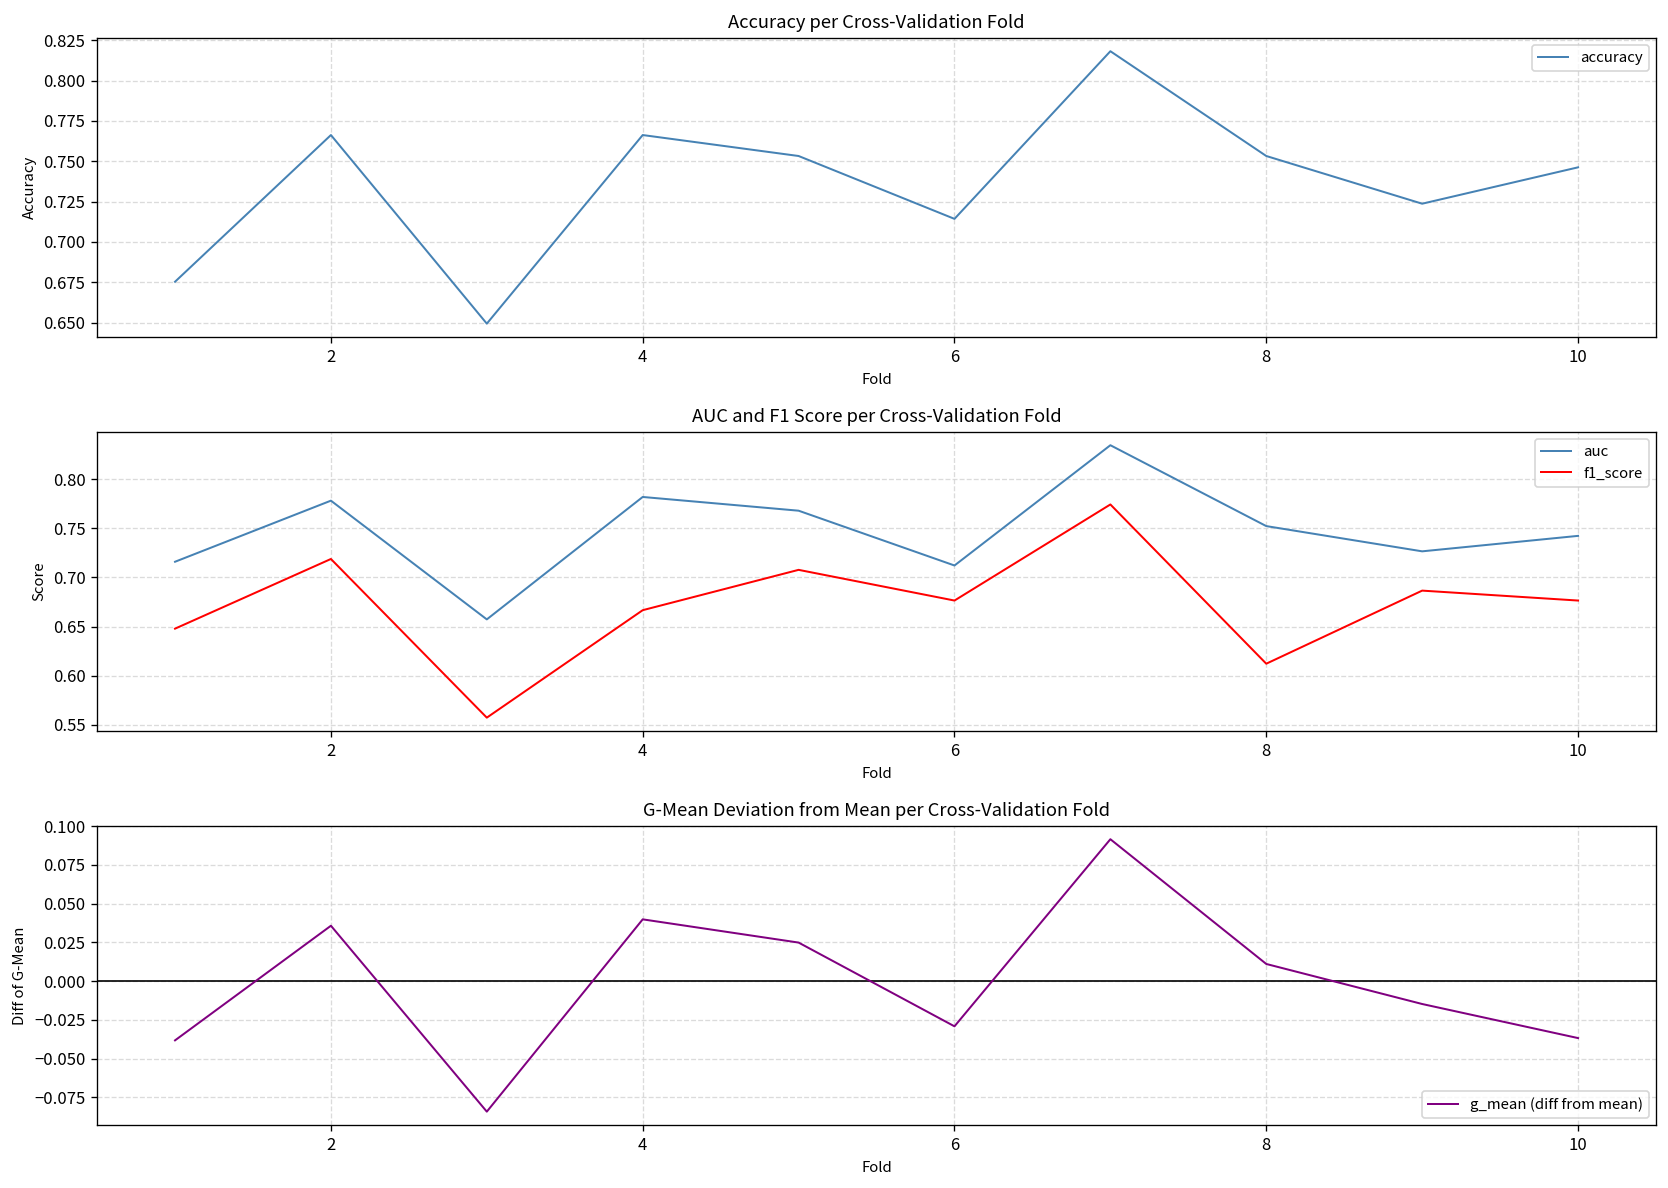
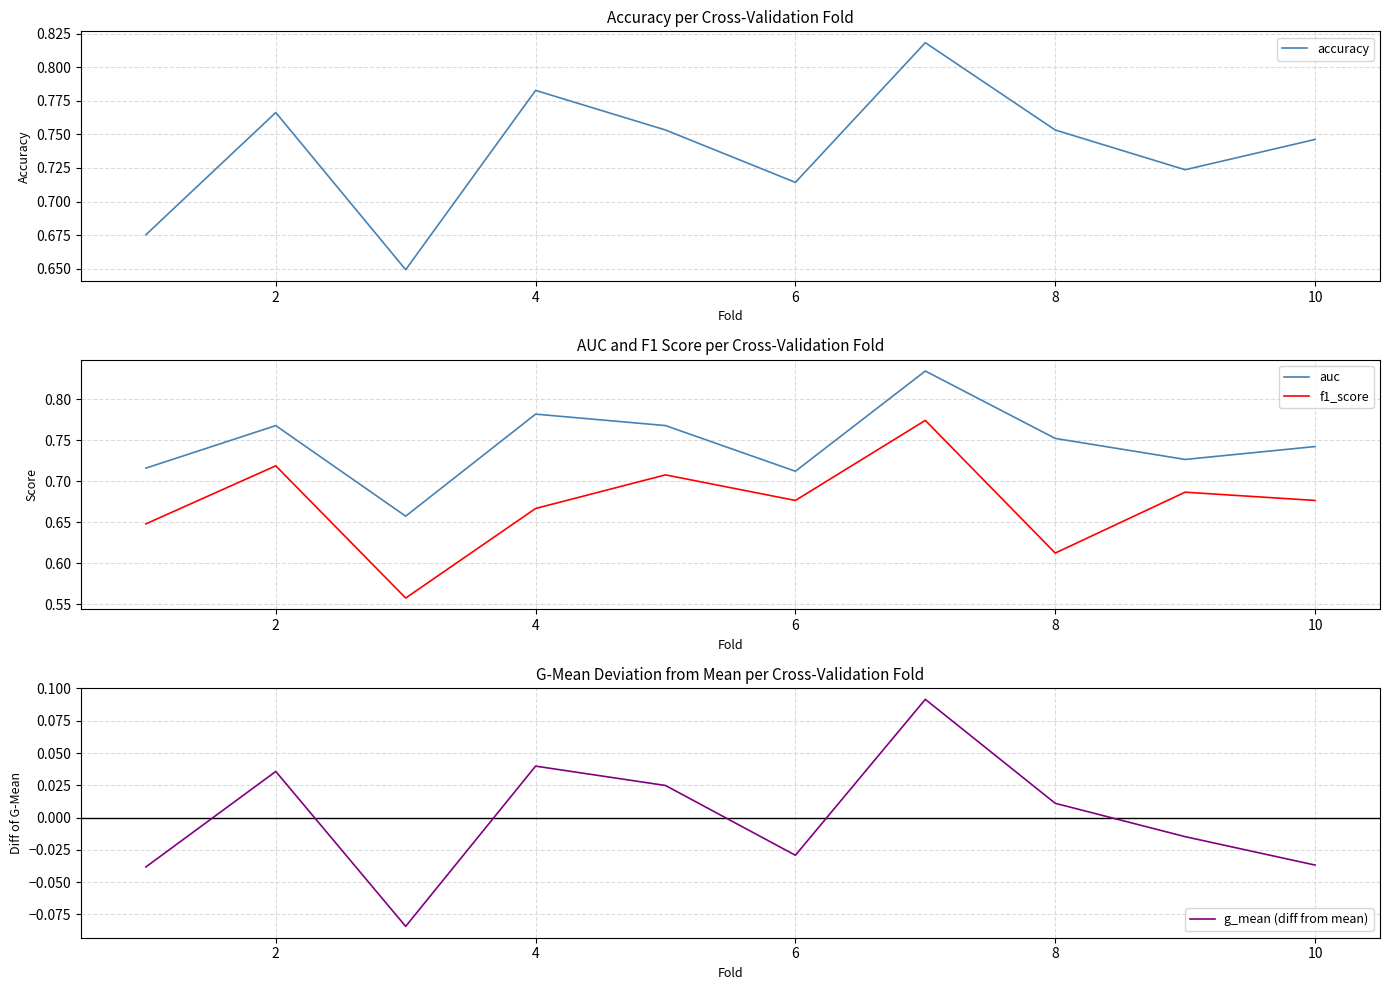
  {
    "Accuracy per Cross-Validation Fold": {
      "2": 0.766,
-     "4": 0.766,
+     "4": 0.783,
      "6": 0.714,
      "8": 0.753,
      "10": 0.746
    },
    "AUC and F1 Score per Cross-Validation Fold": {
      "auc": {
-       "2": 0.78,
+       "2": 0.77,
        "4": 0.78,
        "6": 0.71,
        "8": 0.75,
        "10": 0.74
      },
      "f1_score": {
        "2": 0.72,
        "4": 0.67,
        "6": 0.68,
        "8": 0.61,
        "10": 0.68
      }
    },
    "G-Mean Deviation from Mean per Cross-Validation Fold": {
      "2": 0.036,
      "4": 0.040,
      "6": -0.029,
      "8": 0.011,
      "10": -0.037
    }
  }
